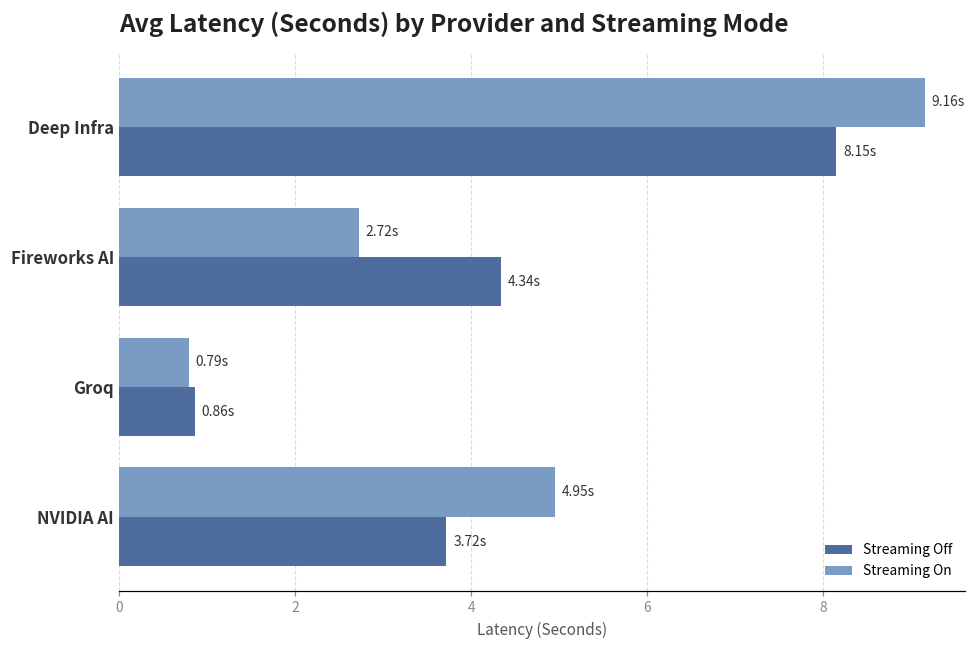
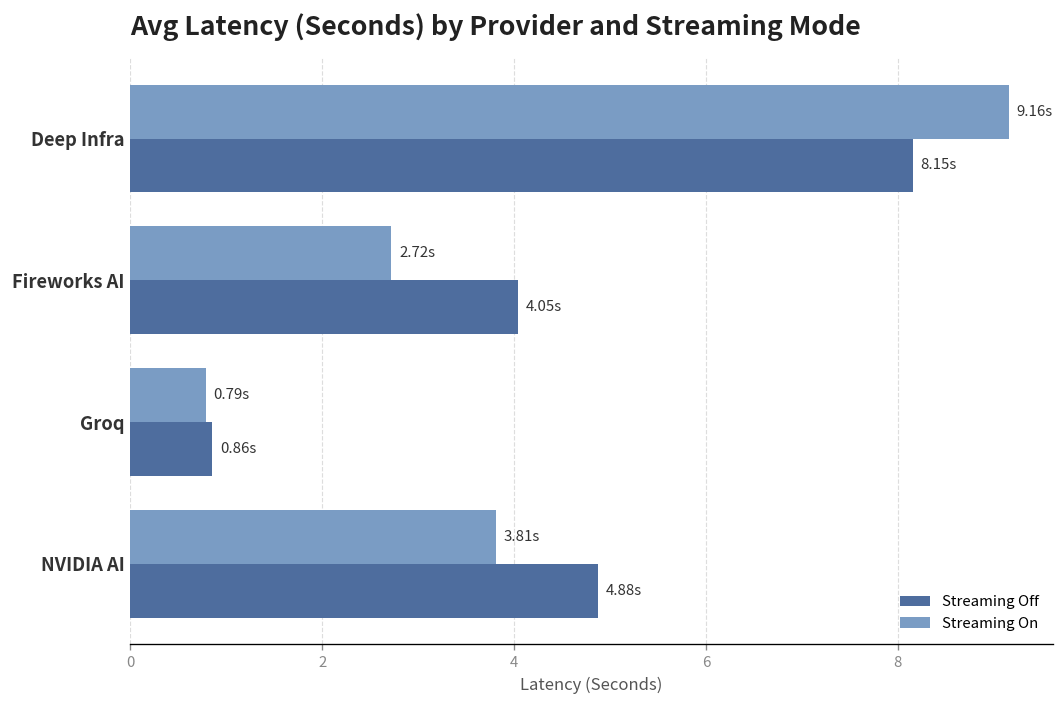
  {
    "Streaming Off": {
      "Deep Infra": "8.15s",
-     "Fireworks AI": "4.34s",
+     "Fireworks AI": "4.05s",
      "Groq": "0.86s",
-     "NVIDIA AI": "3.72s"
+     "NVIDIA AI": "4.88s"
    },
    "Streaming On": {
      "Deep Infra": "9.16s",
      "Fireworks AI": "2.72s",
      "Groq": "0.79s",
-     "NVIDIA AI": "4.95s"
+     "NVIDIA AI": "3.81s"
    }
  }
